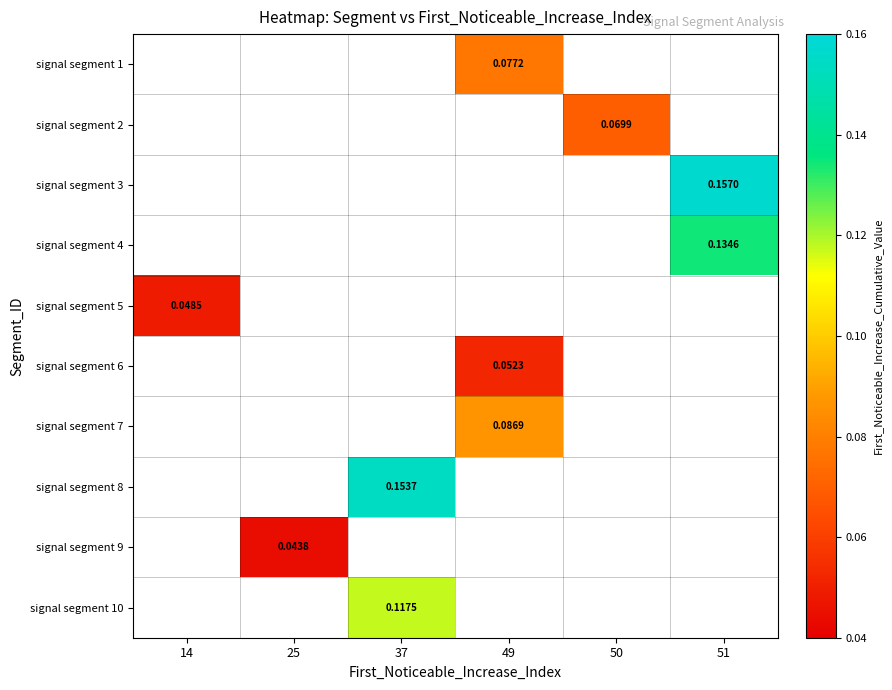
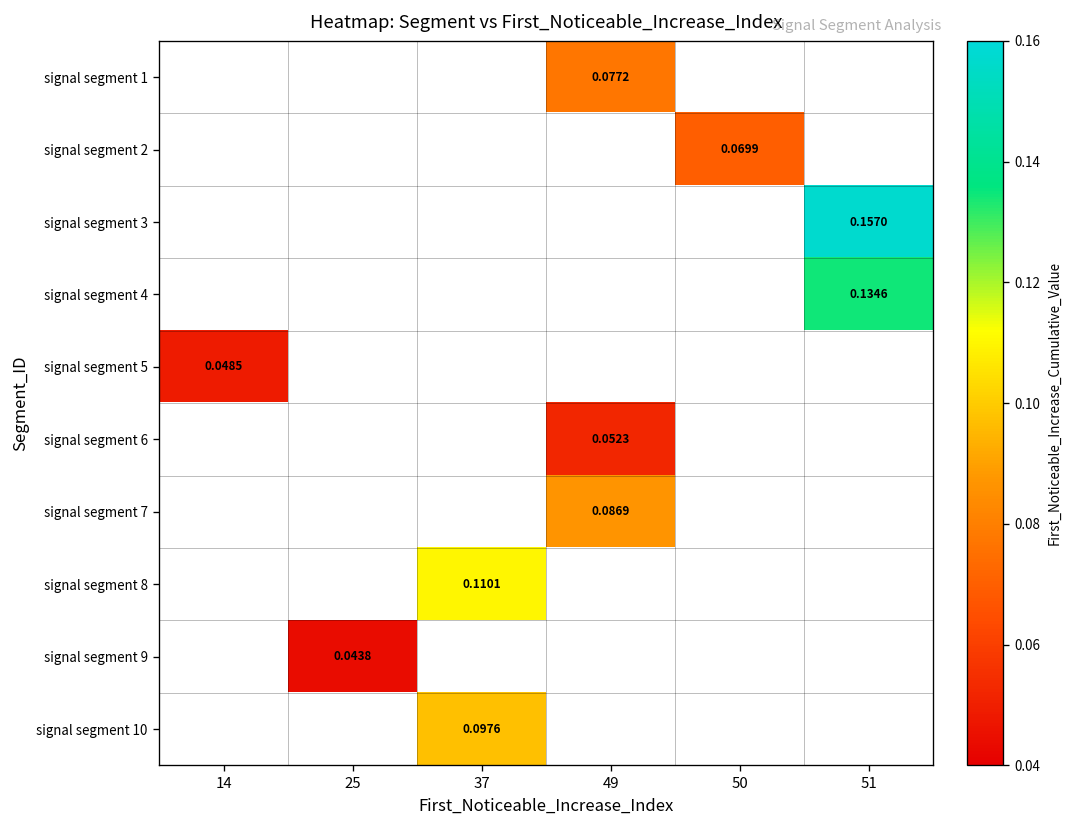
  {
    "signal segment 1": {
      "49": 0.0772
    },
    "signal segment 2": {
      "50": 0.0699
    },
    "signal segment 3": {
      "51": 0.1570
    },
    "signal segment 4": {
      "51": 0.1346
    },
    "signal segment 5": {
      "14": 0.0485
    },
    "signal segment 6": {
      "49": 0.0523
    },
    "signal segment 7": {
      "49": 0.0869
    },
    "signal segment 8": {
-     "37": 0.1537
+     "37": 0.1101
    },
    "signal segment 9": {
      "25": 0.0438
    },
    "signal segment 10": {
-     "37": 0.1175
+     "37": 0.0976
    }
  }
